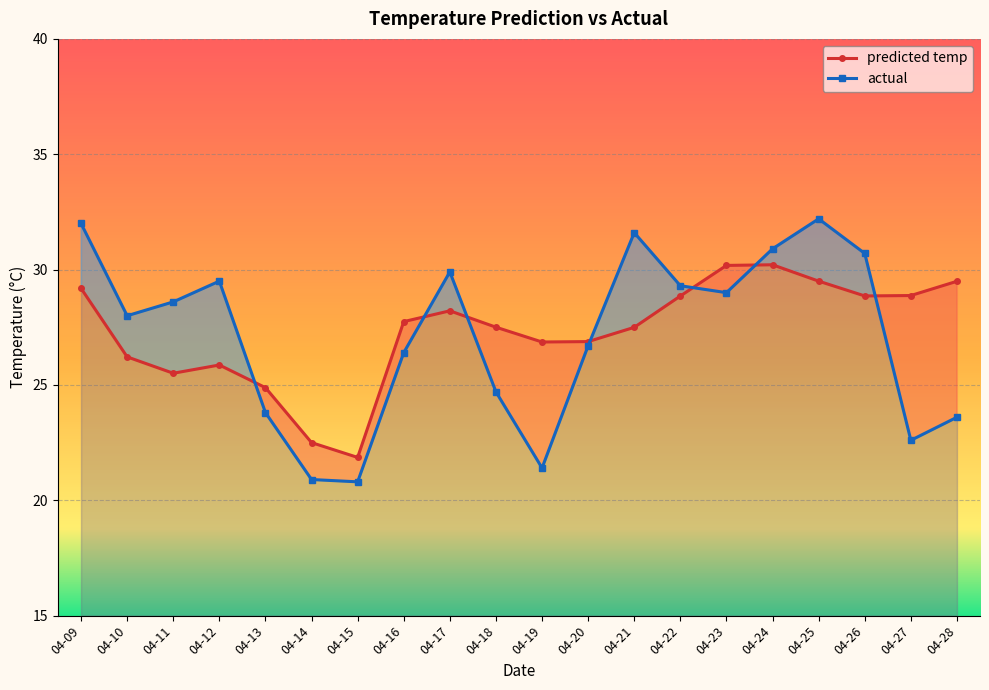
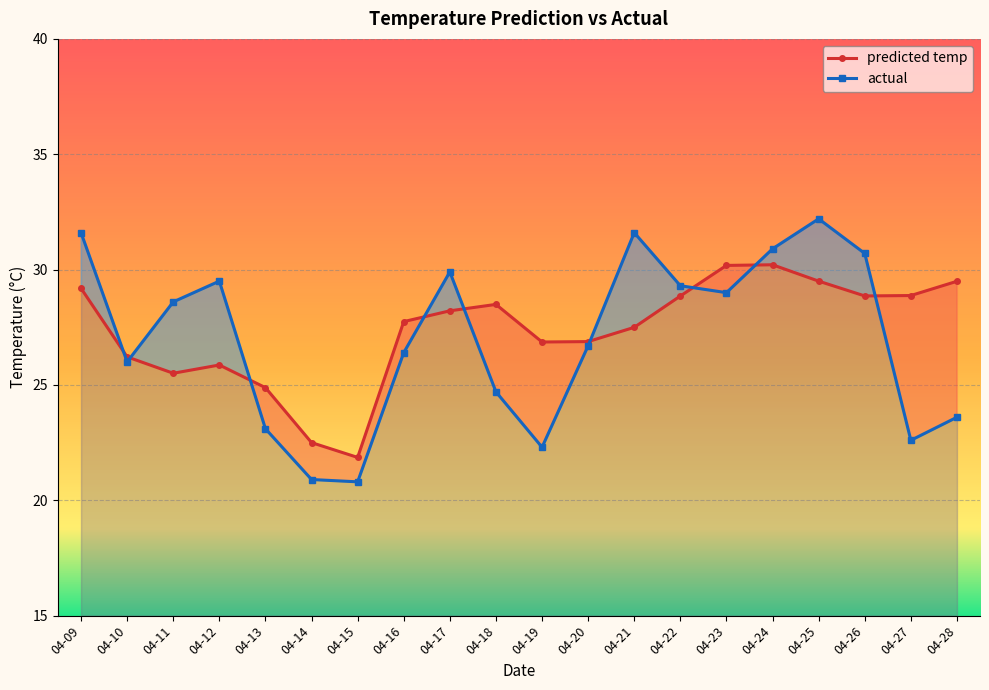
  {
    "predicted temp": {
      "04-09": 29.2,
      "04-10": 26.2,
      "04-11": 25.5,
      "04-12": 25.9,
      "04-13": 24.9,
      "04-14": 22.5,
      "04-15": 21.9,
      "04-16": 27.7,
      "04-17": 28.2,
-     "04-18": 27.5,
+     "04-18": 28.5,
      "04-19": 26.9,
      "04-20": 26.9,
      "04-21": 27.5,
      "04-22": 28.9,
      "04-23": 30.2,
      "04-24": 30.2,
      "04-25": 29.5,
      "04-26": 28.9,
      "04-27": 28.9,
      "04-28": 29.5
    },
    "actual": {
-     "04-09": 32.0,
-     "04-10": 28,
+     "04-09": 31.6,
+     "04-10": 26,
      "04-11": 28.6,
      "04-12": 29.5,
-     "04-13": 23.8,
+     "04-13": 23.1,
      "04-14": 20.9,
      "04-15": 20.8,
      "04-16": 26.4,
      "04-17": 29.9,
      "04-18": 24.7,
-     "04-19": 21.4,
+     "04-19": 22.3,
      "04-20": 26.7,
      "04-21": 31.6,
      "04-22": 29.3,
      "04-23": 29.0,
      "04-24": 30.9,
      "04-25": 32.2,
      "04-26": 30.7,
      "04-27": 22.6,
      "04-28": 23.6
    }
  }
